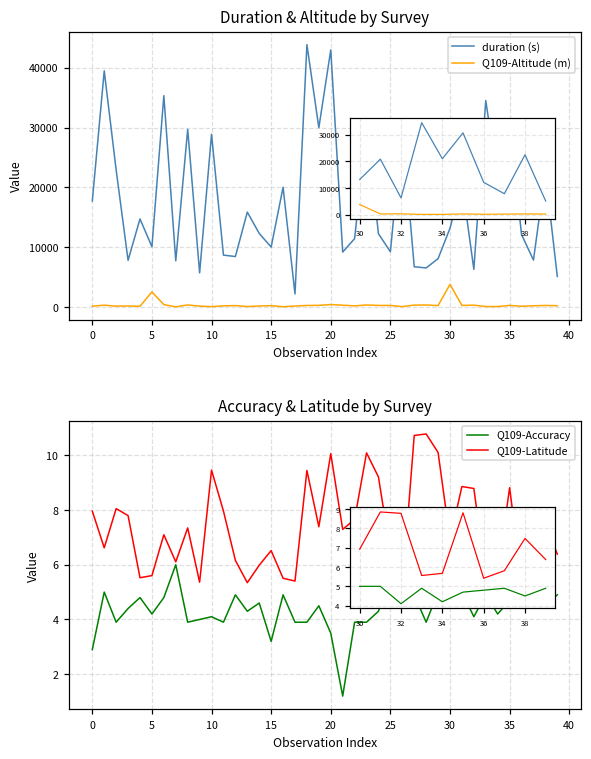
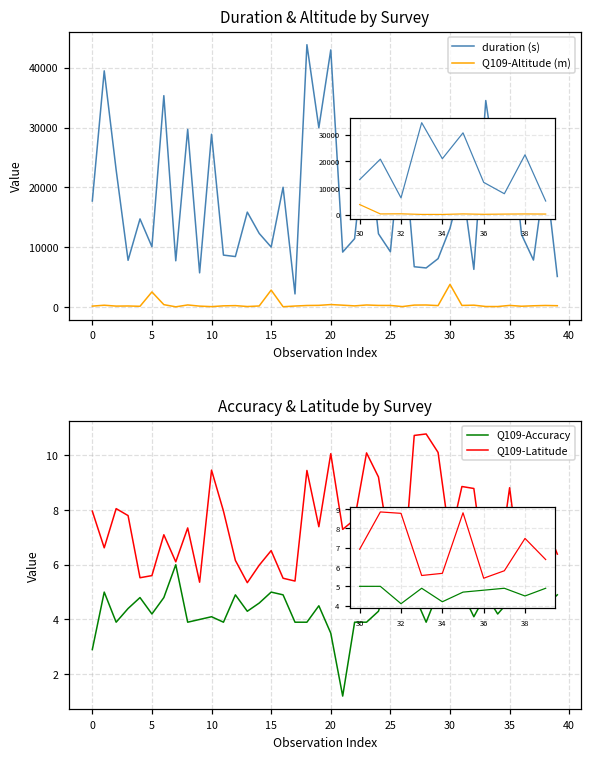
  {
    "Duration & Altitude by Survey": {
      "duration (s)": {
        "0": 18000,
        "5": 10000,
        "10": 29000,
        "15": 10000,
        "20": 43000,
        "25": 9000,
        "30": 13000,
        "35": 31000
      },
      "Q109-Altitude (m)": {
        "0": 0,
        "5": 3000,
        "10": 0,
-       "15": 0,
+       "15": 3000,
        "20": 0,
        "25": 0,
        "30": 4000,
        "35": 0
      }
    },
    "Accuracy & Latitude by Survey": {
      "Q109-Accuracy": {
        "0": 2.9,
        "5": 4.2,
        "10": 4.1,
-       "15": 3.2,
+       "15": 5.0,
        "20": 3.5,
        "25": 5.7,
        "30": 5.0,
        "35": 4.7
      },
      "Q109-Latitude": {
        "0": 8.0,
        "5": 5.6,
        "10": 9.5,
        "15": 6.5,
        "20": 10.1,
        "25": 6.5,
        "30": 6.9,
        "35": 8.8
      }
    }
  }
